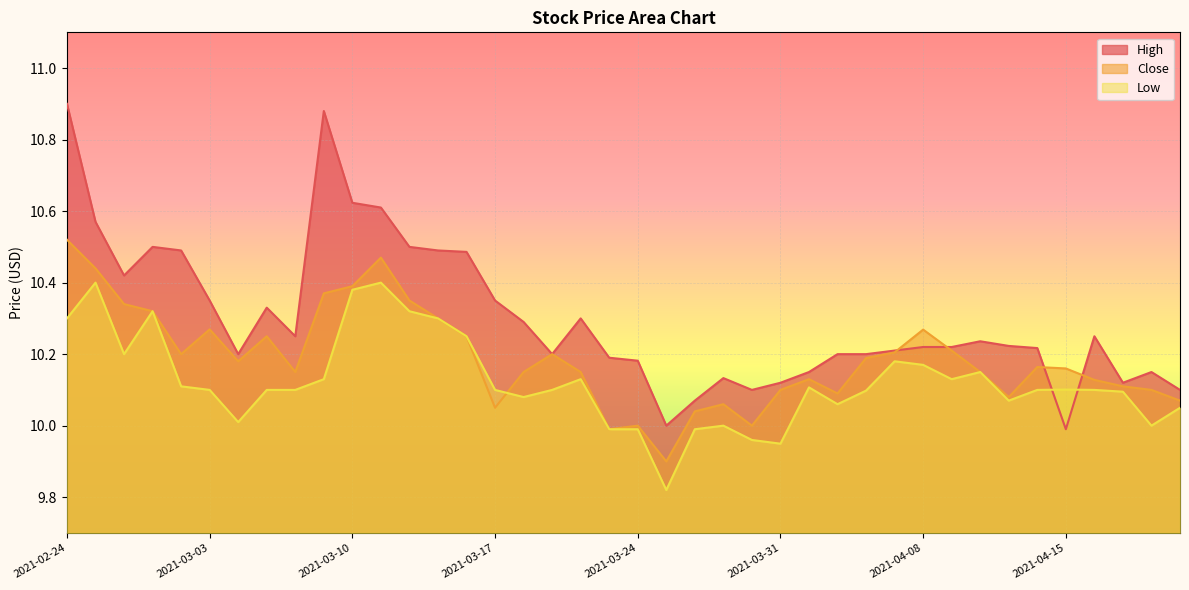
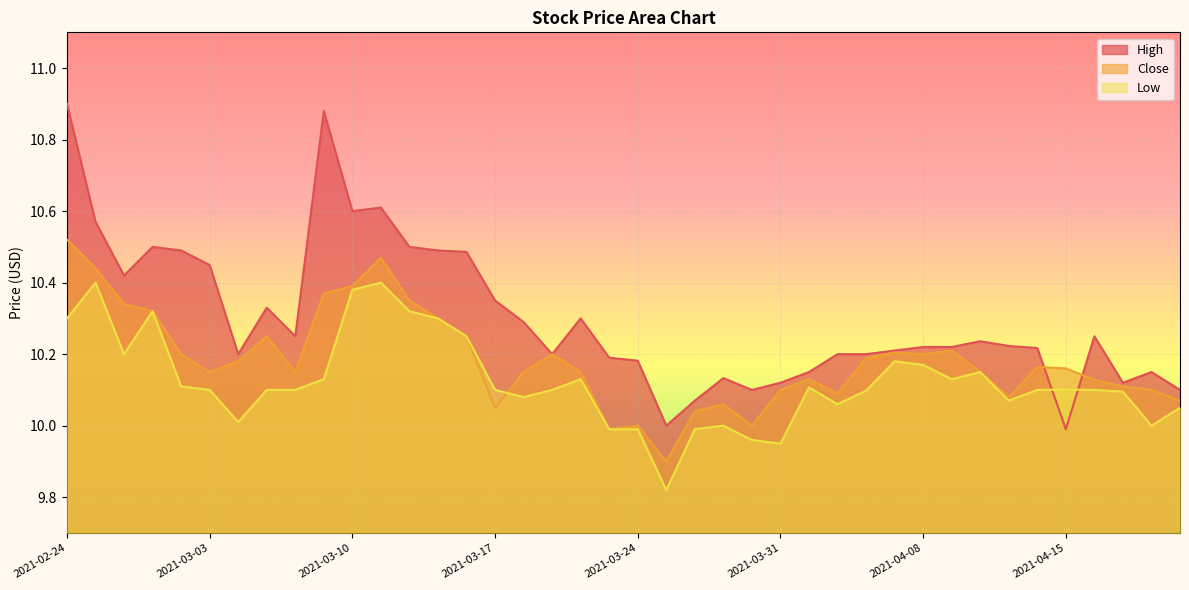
  {
    "High": {
      "2021-02-24": 10.90,
-     "2021-03-03": 10.35,
-     "2021-03-10": 10.62,
+     "2021-03-03": 10.45,
+     "2021-03-10": 10.60,
      "2021-03-17": 10.35,
      "2021-03-24": 10.18,
      "2021-03-31": 10.12,
      "2021-04-08": 10.22,
      "2021-04-15": 9.99
    },
    "Close": {
      "2021-02-24": 10.52,
-     "2021-03-03": 10.27,
+     "2021-03-03": 10.15,
      "2021-03-10": 10.39,
      "2021-03-17": 10.05,
      "2021-03-24": 10.00,
      "2021-03-31": 10.10,
-     "2021-04-08": 10.27,
+     "2021-04-08": 10.20,
      "2021-04-15": 10.16
    },
    "Low": {
      "2021-02-24": 10.30,
      "2021-03-03": 10.10,
      "2021-03-10": 10.38,
      "2021-03-17": 10.10,
      "2021-03-24": 9.99,
      "2021-03-31": 9.95,
      "2021-04-08": 10.17,
      "2021-04-15": 10.10
    }
  }
